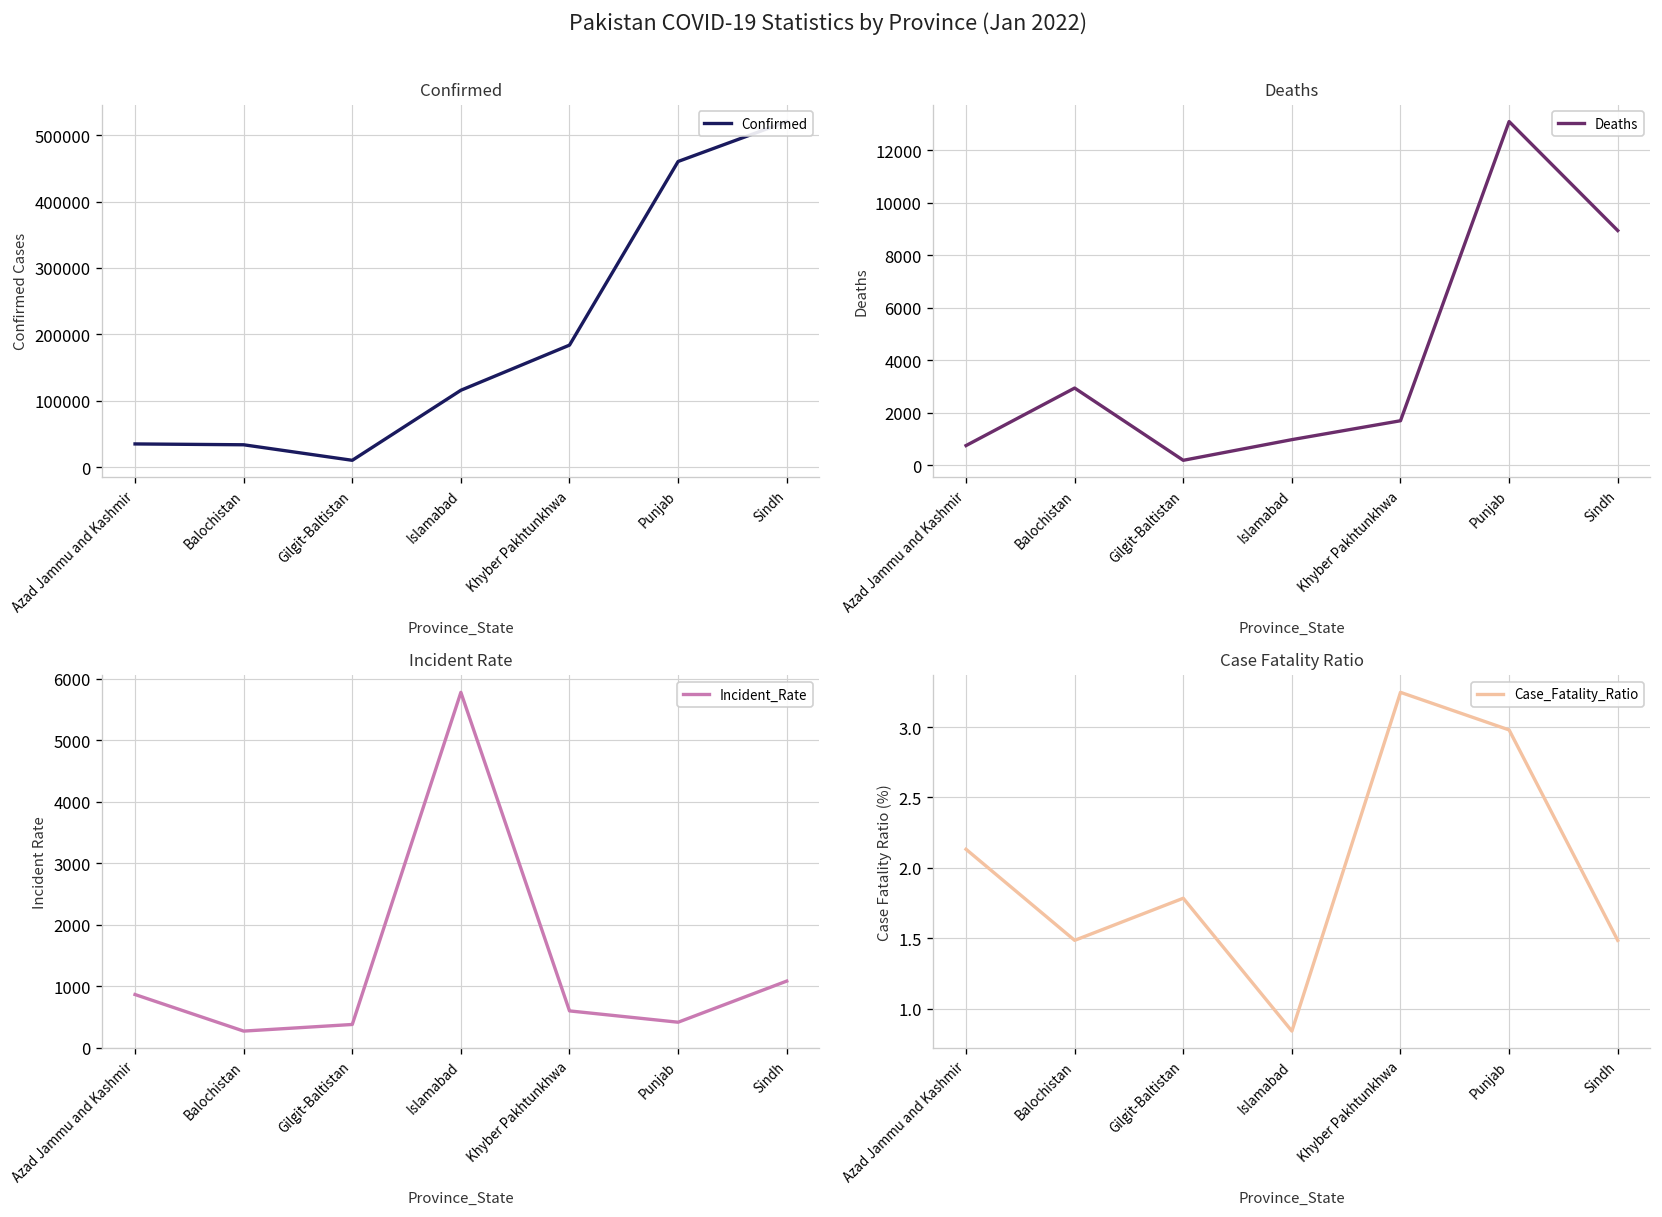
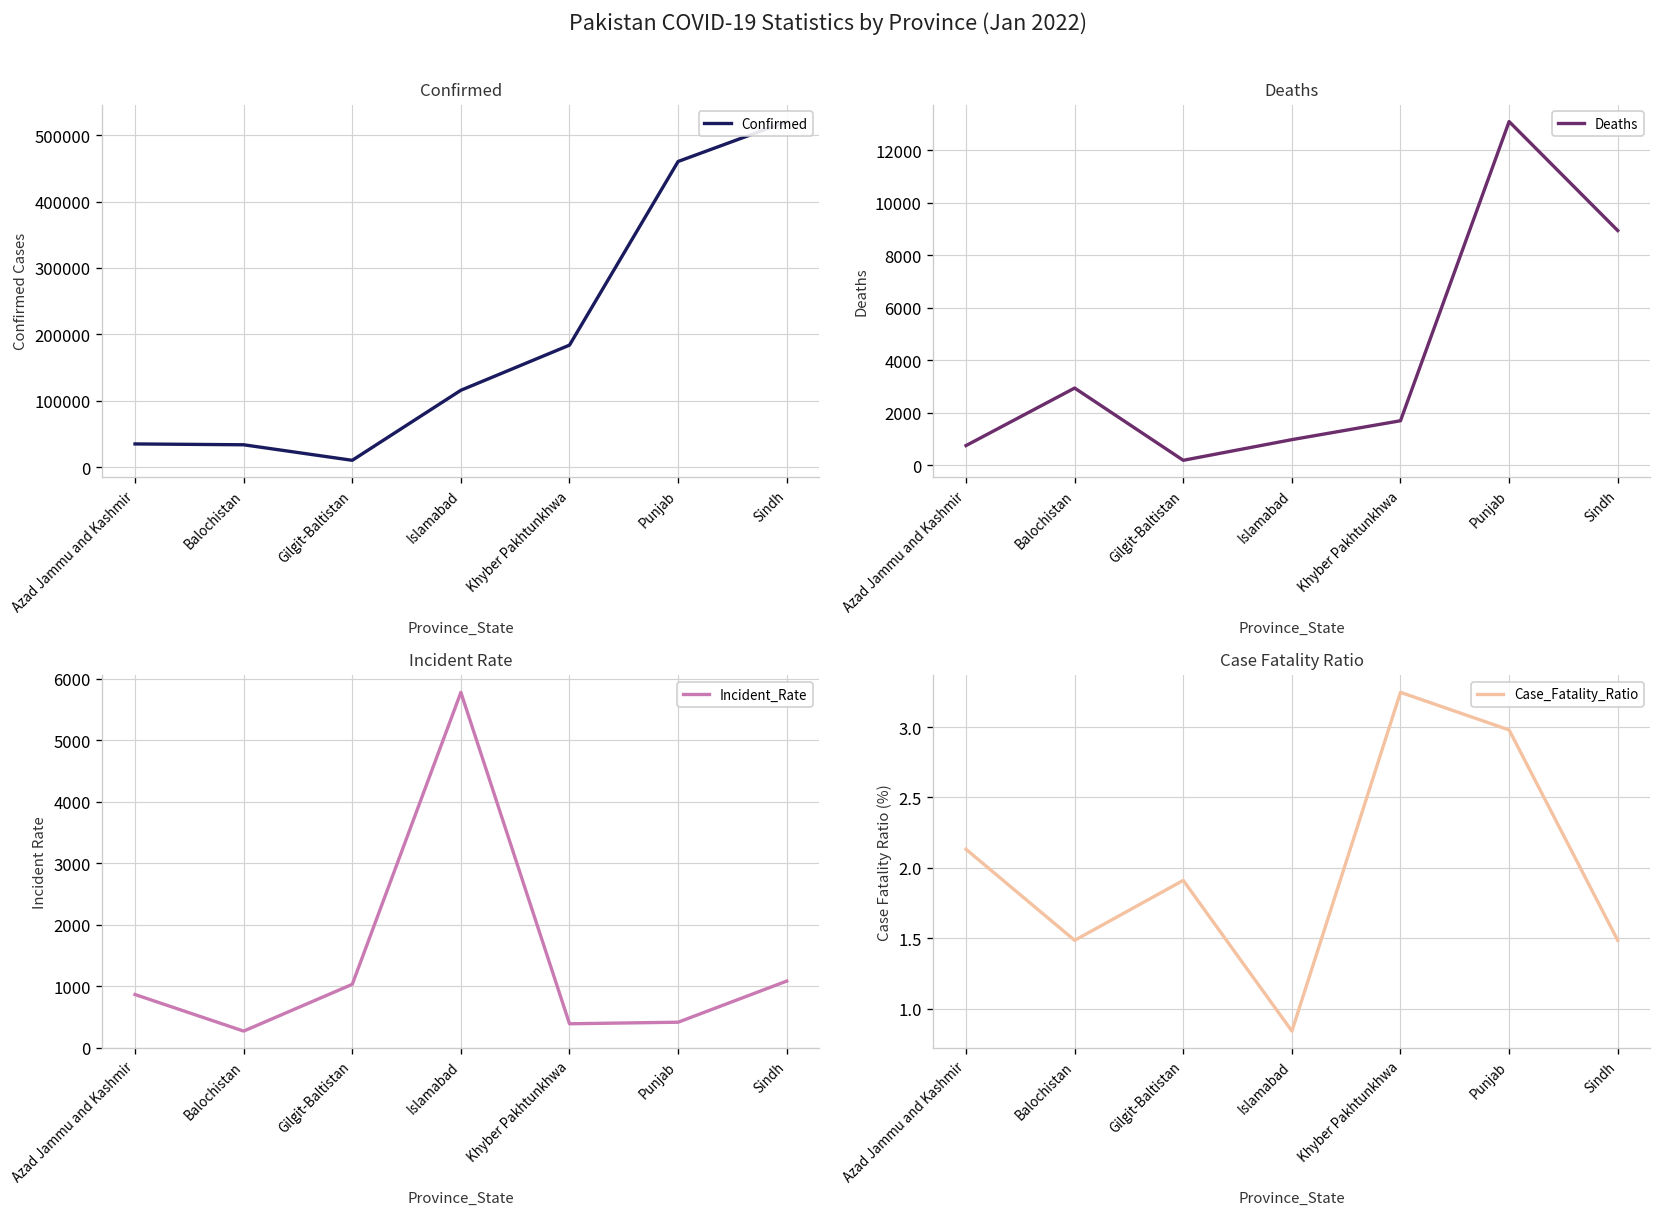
  {
    "Confirmed": {
      "Azad Jammu and Kashmir": 40000,
      "Balochistan": 30000,
      "Gilgit-Baltistan": 10000,
      "Islamabad": 120000,
      "Khyber Pakhtunkhwa": 180000,
      "Punjab": 460000
    },
    "Deaths": {
      "Azad Jammu and Kashmir": 700,
      "Balochistan": 2900,
      "Gilgit-Baltistan": 200,
      "Islamabad": 1000,
      "Khyber Pakhtunkhwa": 1700,
      "Punjab": 13100,
      "Sindh": 8900
    },
    "Incident Rate": {
      "Azad Jammu and Kashmir": 900,
      "Balochistan": 300,
-     "Gilgit-Baltistan": 400,
+     "Gilgit-Baltistan": 1000,
      "Islamabad": 5800,
-     "Khyber Pakhtunkhwa": 600,
+     "Khyber Pakhtunkhwa": 400,
      "Punjab": 400,
      "Sindh": 1100
    },
    "Case Fatality Ratio": {
      "Azad Jammu and Kashmir": 2.13,
      "Balochistan": 1.49,
-     "Gilgit-Baltistan": 1.78,
+     "Gilgit-Baltistan": 1.91,
      "Islamabad": 0.84,
      "Khyber Pakhtunkhwa": 3.25,
      "Punjab": 2.98,
      "Sindh": 1.49
    }
  }
